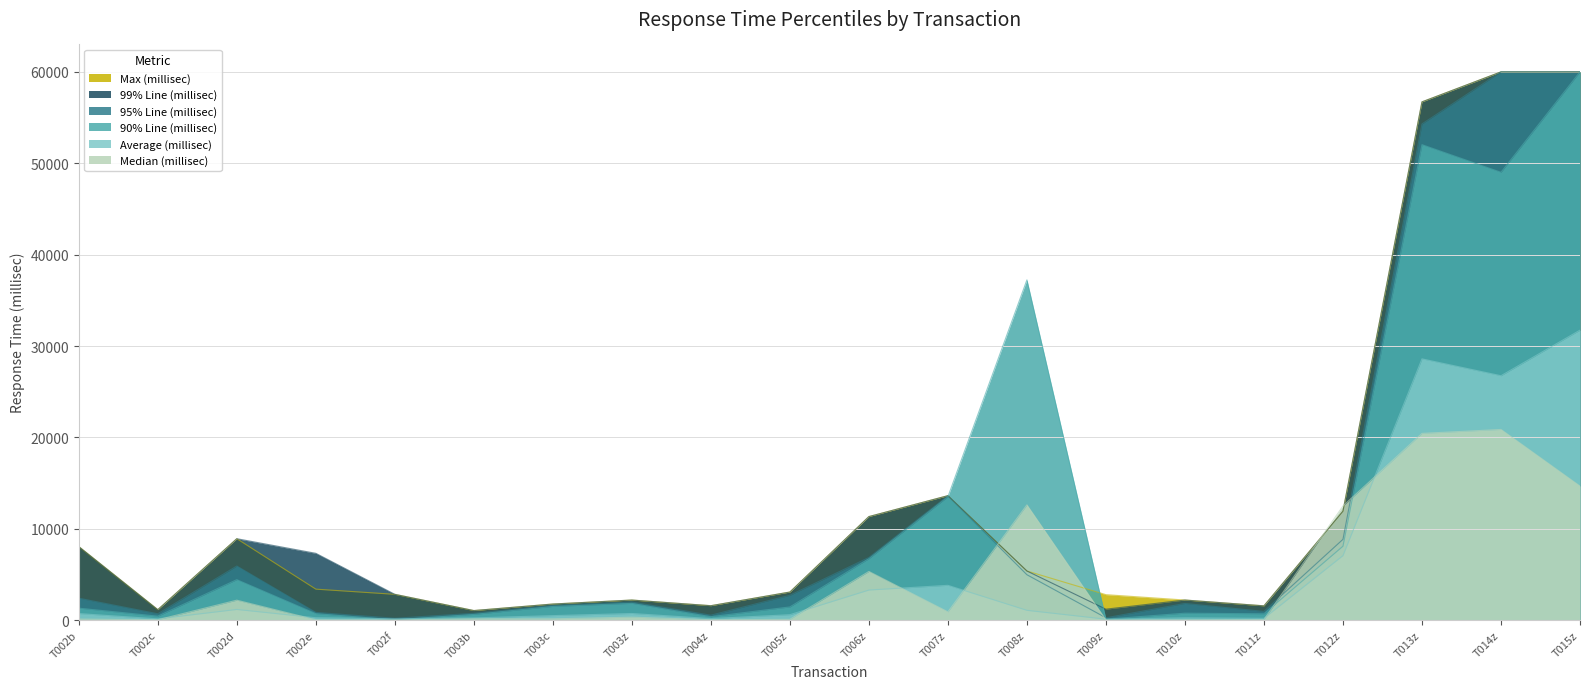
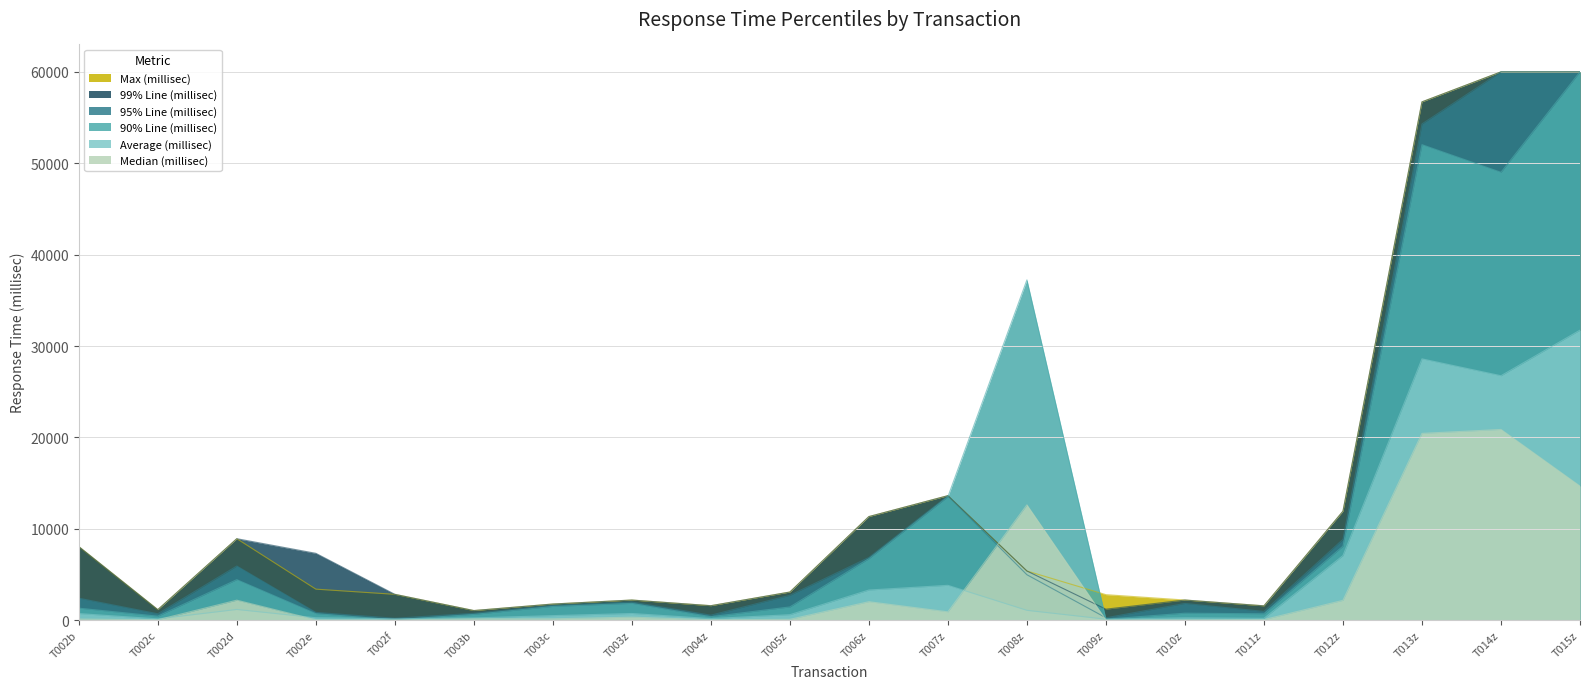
  {
    "Max (millisec)": {
      "T002e": 3000,
      "T009z": 3000
    },
    "99% Line (millisec)": {
      "T002e": 7000,
      "T009z": 1000
    },
    "95% Line (millisec)": {
      "T002b": 2000,
      "T002d": 6000,
      "T005z": 3000,
      "T008z": 5000,
      "T010z": 2000,
      "T012z": 9000,
      "T013z": 54000
    },
    "90% Line (millisec)": {
      "T002b": 1000,
      "T002d": 4000,
      "T005z": 1000,
      "T008z": 37000,
      "T010z": 1000,
      "T012z": 8000,
      "T013z": 52000,
      "T014z": 49000
    },
    "Average (millisec)": {
      "T002b": 1000,
      "T002d": 1000,
      "T003c": 0,
      "T003z": 1000,
      "T005z": 1000,
      "T006z": 3000,
      "T007z": 4000,
      "T008z": 1000,
      "T012z": 7000,
      "T013z": 29000,
      "T014z": 27000,
      "T015z": 32000
    },
    "Median (millisec)": {
      "T002b": 0,
      "T002d": 2000,
      "T003c": 0,
      "T003z": 0,
      "T005z": 0,
-     "T006z": 5000,
+     "T006z": 2000,
      "T007z": 1000,
      "T008z": 13000,
-     "T012z": 12000,
+     "T012z": 2000,
      "T013z": 20000,
      "T014z": 21000,
      "T015z": 15000
    }
  }
